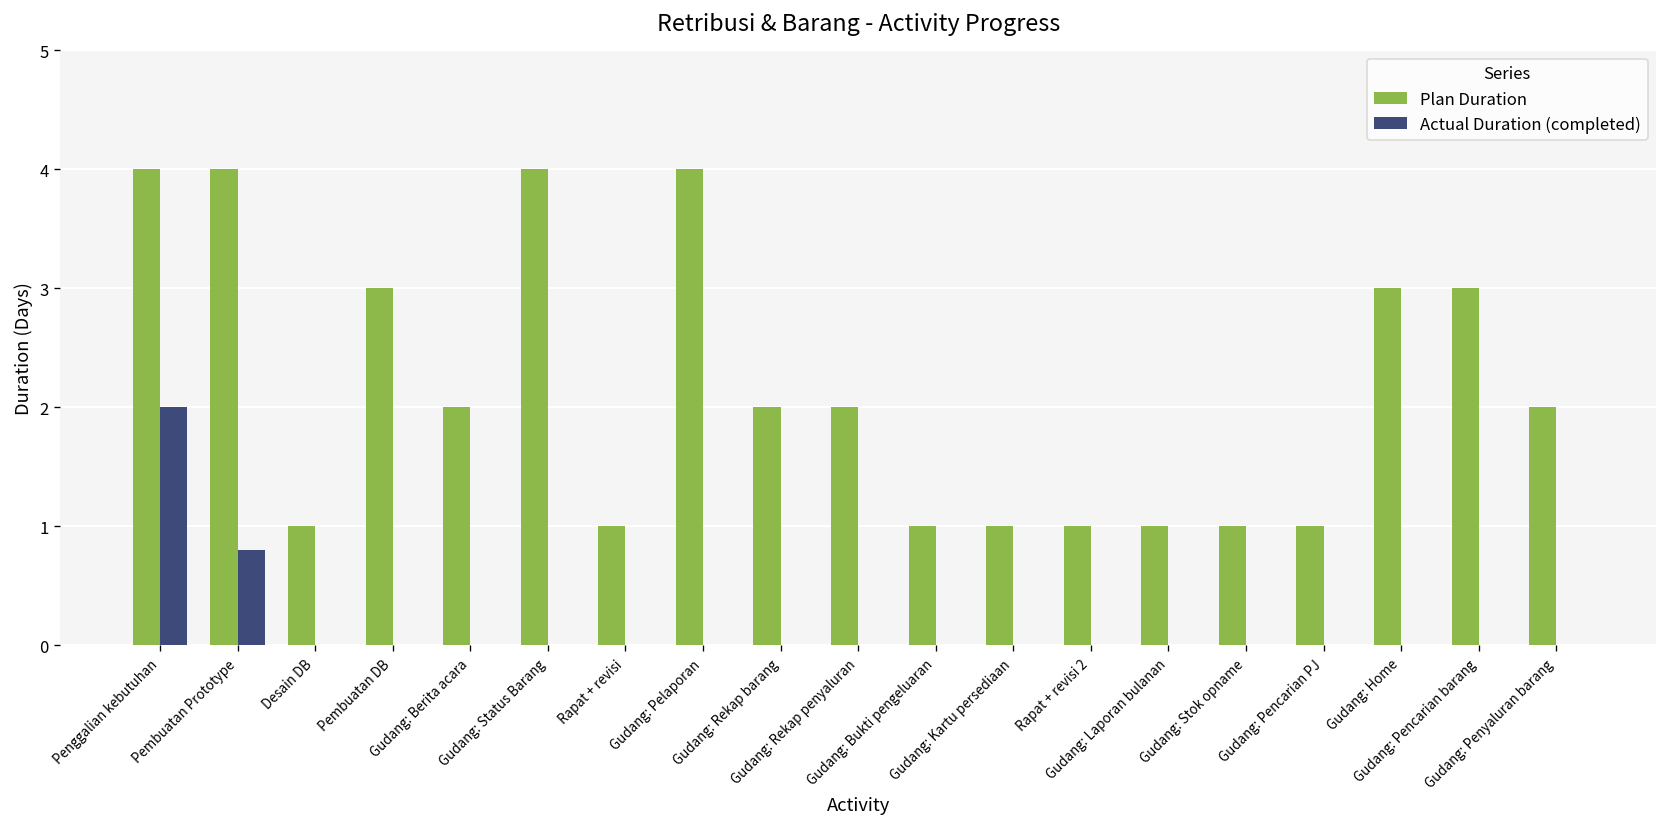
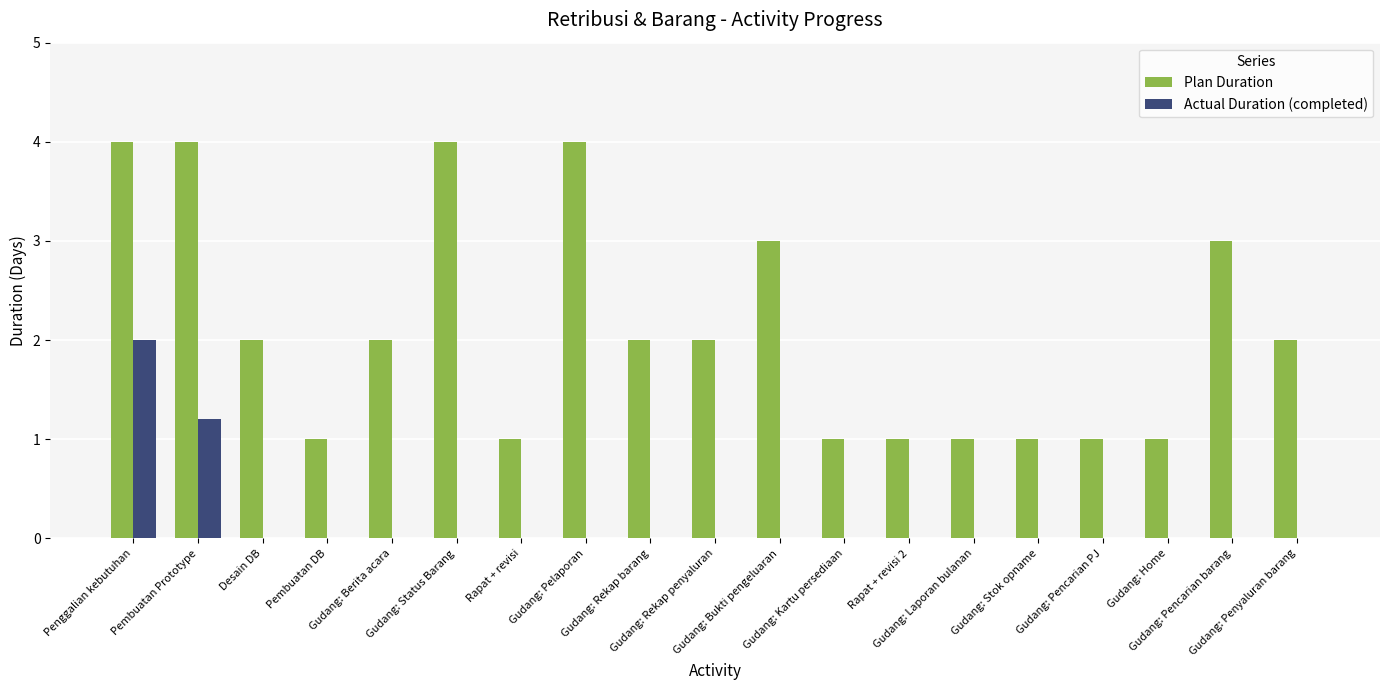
  {
    "Plan Duration": {
      "Penggalian kebutuhan": 4,
      "Pembuatan Prototype": 4,
-     "Desain DB": 1,
-     "Pembuatan DB": 3,
+     "Desain DB": 2,
+     "Pembuatan DB": 1,
      "Gudang: Berita acara": 2,
      "Gudang: Status Barang": 4,
      "Rapat + revisi": 1,
      "Gudang: Pelaporan": 4,
      "Gudang: Rekap barang": 2,
      "Gudang: Rekap penyaluran": 2,
-     "Gudang: Bukti pengeluaran": 1,
+     "Gudang: Bukti pengeluaran": 3,
      "Gudang: Kartu persediaan": 1,
      "Rapat + revisi 2": 1,
      "Gudang: Laporan bulanan": 1,
      "Gudang: Stok opname": 1,
      "Gudang: Pencarian PJ": 1,
-     "Gudang: Home": 3,
+     "Gudang: Home": 1,
      "Gudang: Pencarian barang": 3,
      "Gudang: Penyaluran barang": 2
    },
    "Actual Duration (completed)": {
      "Penggalian kebutuhan": 2.0,
-     "Pembuatan Prototype": 0.8,
+     "Pembuatan Prototype": 1.2,
      "Desain DB": 0.0,
      "Pembuatan DB": 0.0,
      "Gudang: Berita acara": 0.0,
      "Gudang: Status Barang": 0.0,
      "Rapat + revisi": 0.0,
      "Gudang: Pelaporan": 0.0,
      "Gudang: Rekap barang": 0.0,
      "Gudang: Rekap penyaluran": 0.0,
      "Gudang: Bukti pengeluaran": 0.0,
      "Gudang: Kartu persediaan": 0.0,
      "Rapat + revisi 2": 0.0,
      "Gudang: Laporan bulanan": 0.0,
      "Gudang: Stok opname": 0.0,
      "Gudang: Pencarian PJ": 0.0,
      "Gudang: Home": 0.0,
      "Gudang: Pencarian barang": 0.0,
      "Gudang: Penyaluran barang": 0.0
    }
  }
